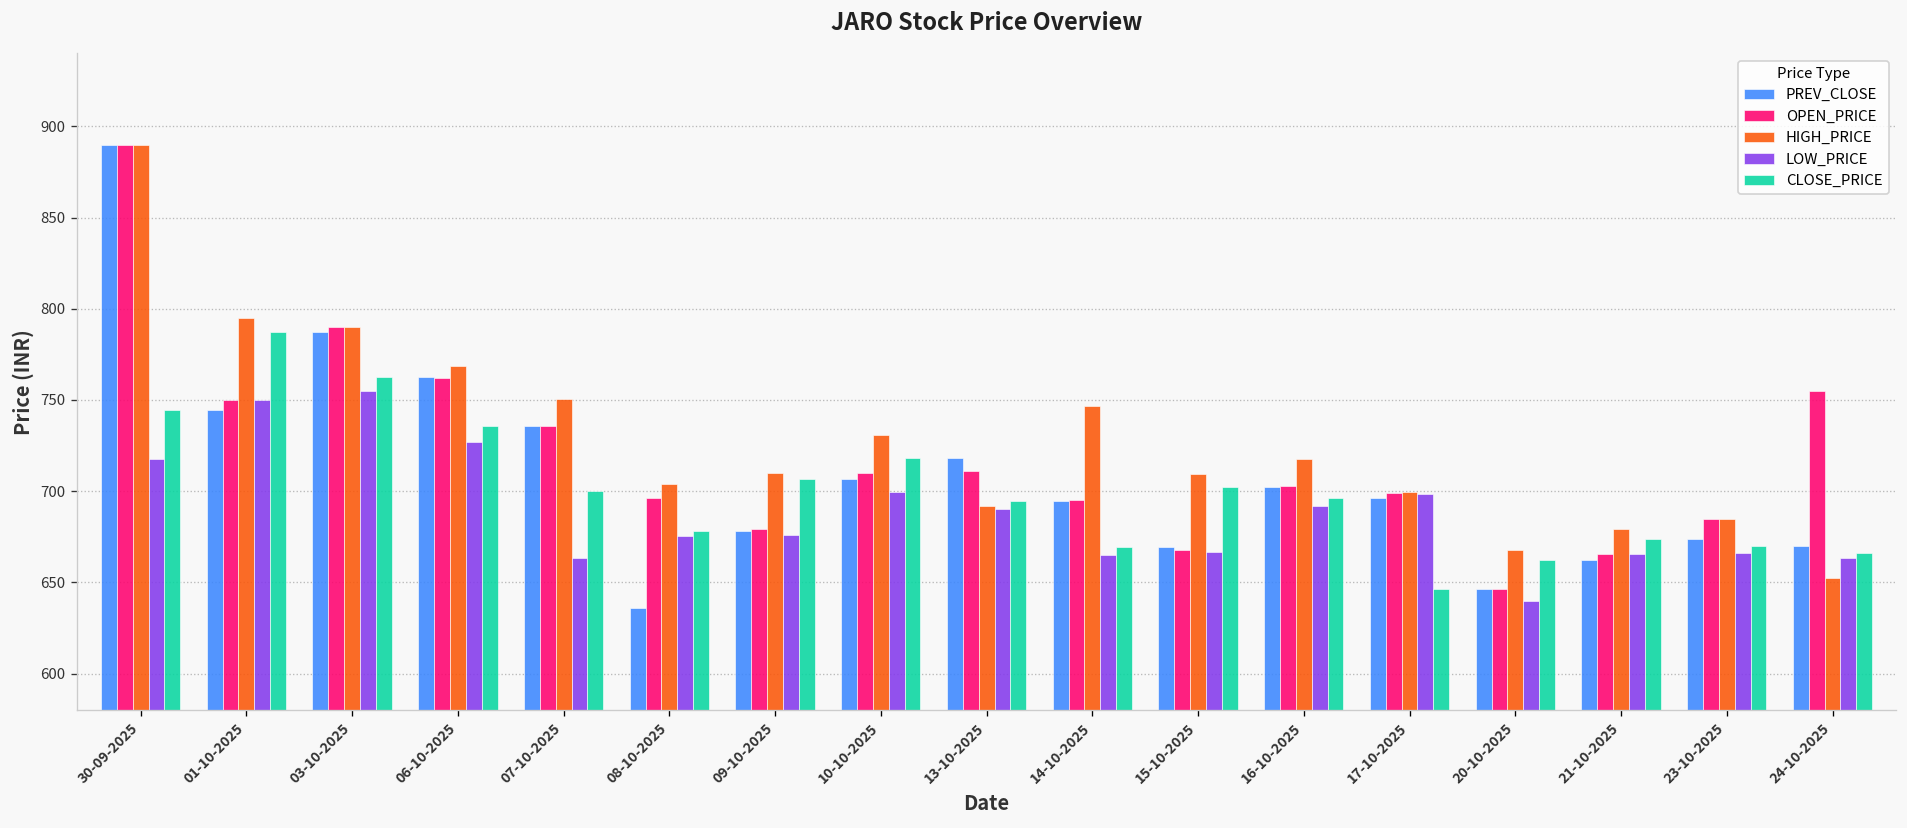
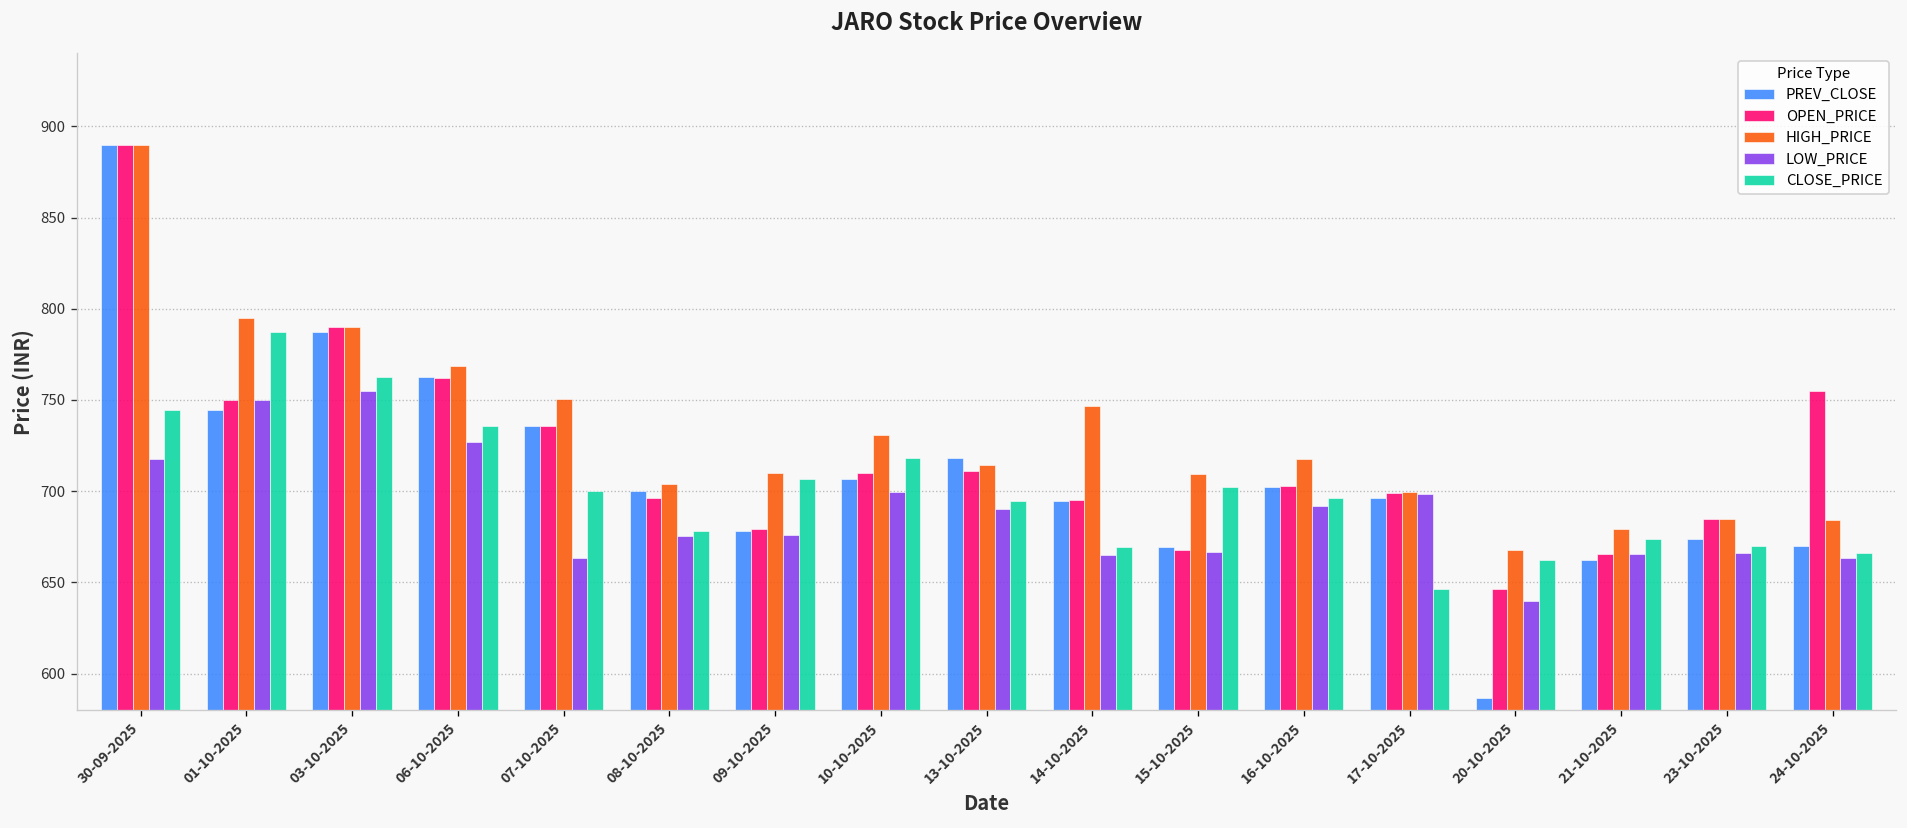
  {
    "PREV_CLOSE": {
      "30-09-2025": 890,
      "01-10-2025": 744,
      "03-10-2025": 787,
      "06-10-2025": 763,
      "07-10-2025": 736,
-     "08-10-2025": 636,
+     "08-10-2025": 700,
      "09-10-2025": 678,
      "10-10-2025": 707,
      "13-10-2025": 718,
      "14-10-2025": 695,
      "15-10-2025": 670,
      "16-10-2025": 702,
      "17-10-2025": 696,
-     "20-10-2025": 647,
+     "20-10-2025": 586,
      "21-10-2025": 662,
      "23-10-2025": 674,
      "24-10-2025": 670
    },
    "OPEN_PRICE": {
      "30-09-2025": 890,
      "01-10-2025": 750,
      "03-10-2025": 790,
      "06-10-2025": 762,
      "07-10-2025": 736,
      "08-10-2025": 696,
      "09-10-2025": 680,
      "10-10-2025": 710,
      "13-10-2025": 711,
      "14-10-2025": 695,
      "15-10-2025": 668,
      "16-10-2025": 703,
      "17-10-2025": 699,
      "20-10-2025": 647,
      "21-10-2025": 666,
      "23-10-2025": 685,
      "24-10-2025": 755
    },
    "HIGH_PRICE": {
      "30-09-2025": 890,
      "01-10-2025": 795,
      "03-10-2025": 790,
      "06-10-2025": 768,
      "07-10-2025": 750,
      "08-10-2025": 704,
      "09-10-2025": 710,
      "10-10-2025": 731,
-     "13-10-2025": 692,
+     "13-10-2025": 714,
      "14-10-2025": 747,
      "15-10-2025": 709,
      "16-10-2025": 718,
      "17-10-2025": 700,
      "20-10-2025": 668,
      "21-10-2025": 679,
      "23-10-2025": 685,
-     "24-10-2025": 652
+     "24-10-2025": 684
    },
    "LOW_PRICE": {
      "30-09-2025": 718,
      "01-10-2025": 750,
      "03-10-2025": 755,
      "06-10-2025": 727,
      "07-10-2025": 664,
      "08-10-2025": 676,
      "09-10-2025": 676,
      "10-10-2025": 700,
      "13-10-2025": 690,
      "14-10-2025": 665,
      "15-10-2025": 667,
      "16-10-2025": 692,
      "17-10-2025": 698,
      "20-10-2025": 640,
      "21-10-2025": 666,
      "23-10-2025": 666,
      "24-10-2025": 663
    },
    "CLOSE_PRICE": {
      "30-09-2025": 744,
      "01-10-2025": 787,
      "03-10-2025": 763,
      "06-10-2025": 736,
      "07-10-2025": 700,
      "08-10-2025": 678,
      "09-10-2025": 707,
      "10-10-2025": 718,
      "13-10-2025": 695,
      "14-10-2025": 670,
      "15-10-2025": 702,
      "16-10-2025": 696,
      "17-10-2025": 647,
      "20-10-2025": 662,
      "21-10-2025": 674,
      "23-10-2025": 670,
      "24-10-2025": 666
    }
  }
